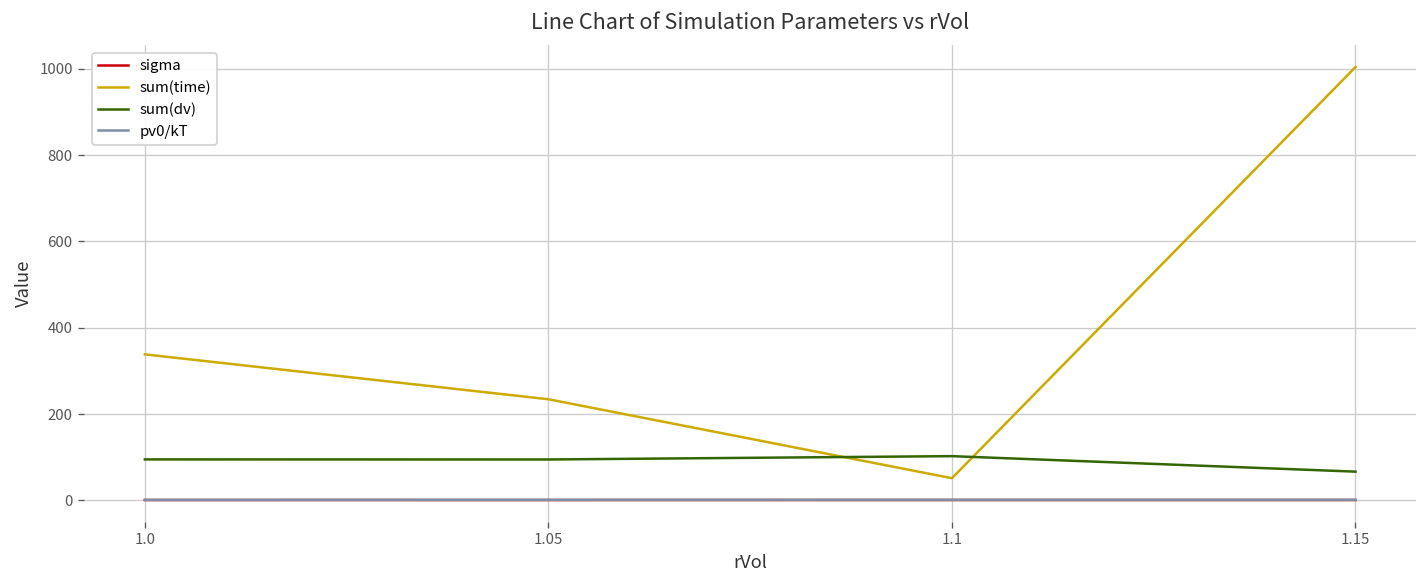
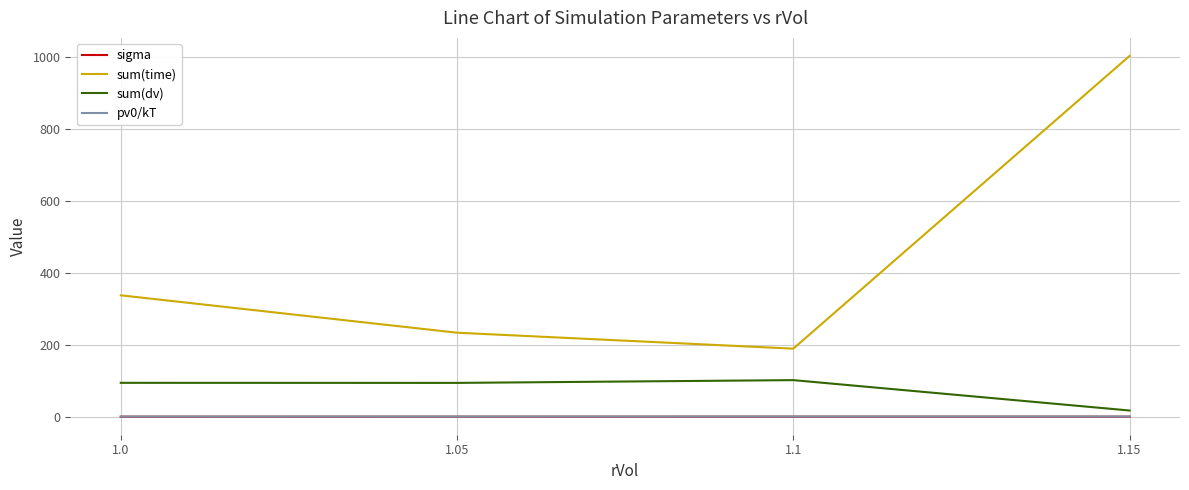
  {
    "sum(time)": {
      "1.0": 340,
      "1.05": 230,
-     "1.1": 50,
+     "1.1": 190,
      "1.15": 1000
    },
    "sum(dv)": {
      "1.0": 90,
      "1.05": 90,
      "1.1": 100,
-     "1.15": 70
+     "1.15": 20
    }
  }
